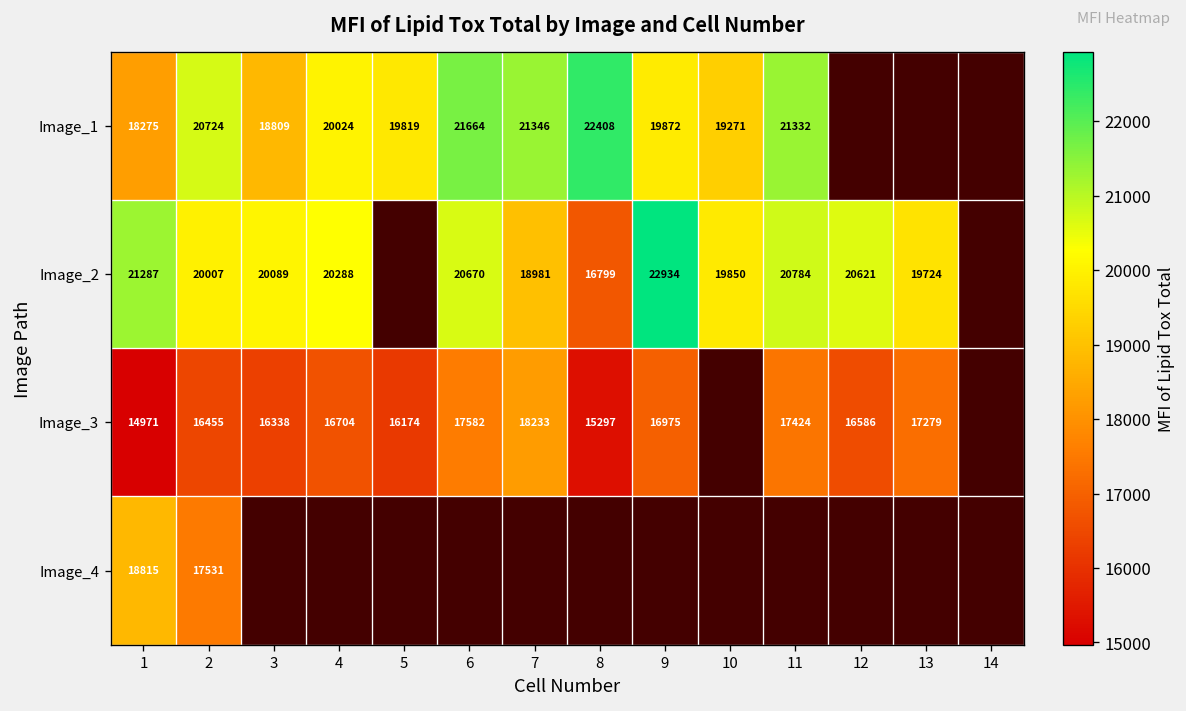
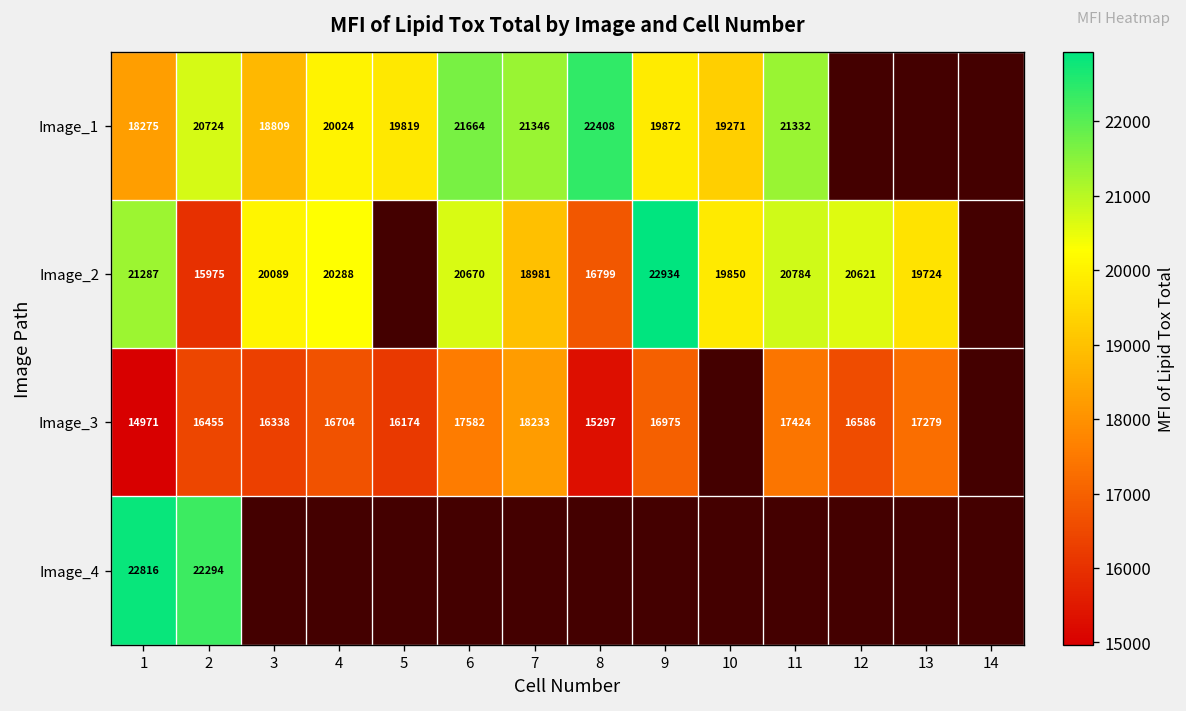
  {
    "Image_1": {
      "1": 18275,
      "2": 20724,
      "3": 18809,
      "4": 20024,
      "5": 19819,
      "6": 21664,
      "7": 21346,
      "8": 22408,
      "9": 19872,
      "10": 19271,
      "11": 21332
    },
    "Image_2": {
      "1": 21287,
-     "2": 20007,
+     "2": 15975,
      "3": 20089,
      "4": 20288,
      "6": 20670,
      "7": 18981,
      "8": 16799,
      "9": 22934,
      "10": 19850,
      "11": 20784,
      "12": 20621,
      "13": 19724
    },
    "Image_3": {
      "1": 14971,
      "2": 16455,
      "3": 16338,
      "4": 16704,
      "5": 16174,
      "6": 17582,
      "7": 18233,
      "8": 15297,
      "9": 16975,
      "11": 17424,
      "12": 16586,
      "13": 17279
    },
    "Image_4": {
-     "1": 18815,
-     "2": 17531
+     "1": 22816,
+     "2": 22294
    }
  }
